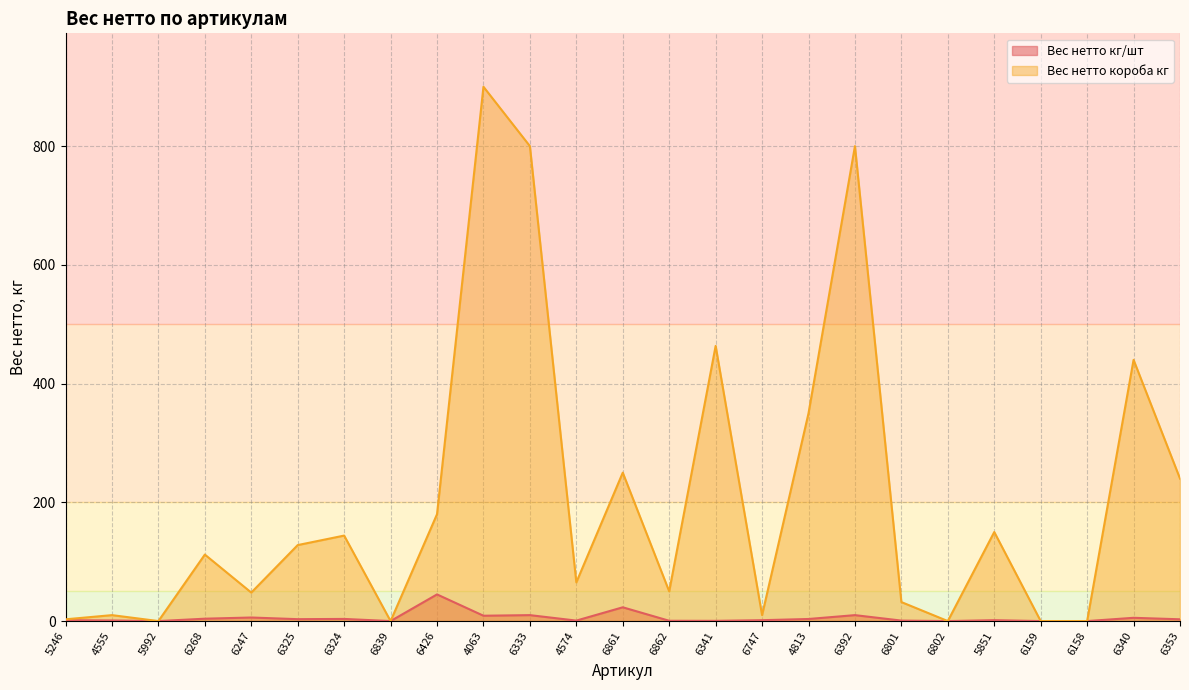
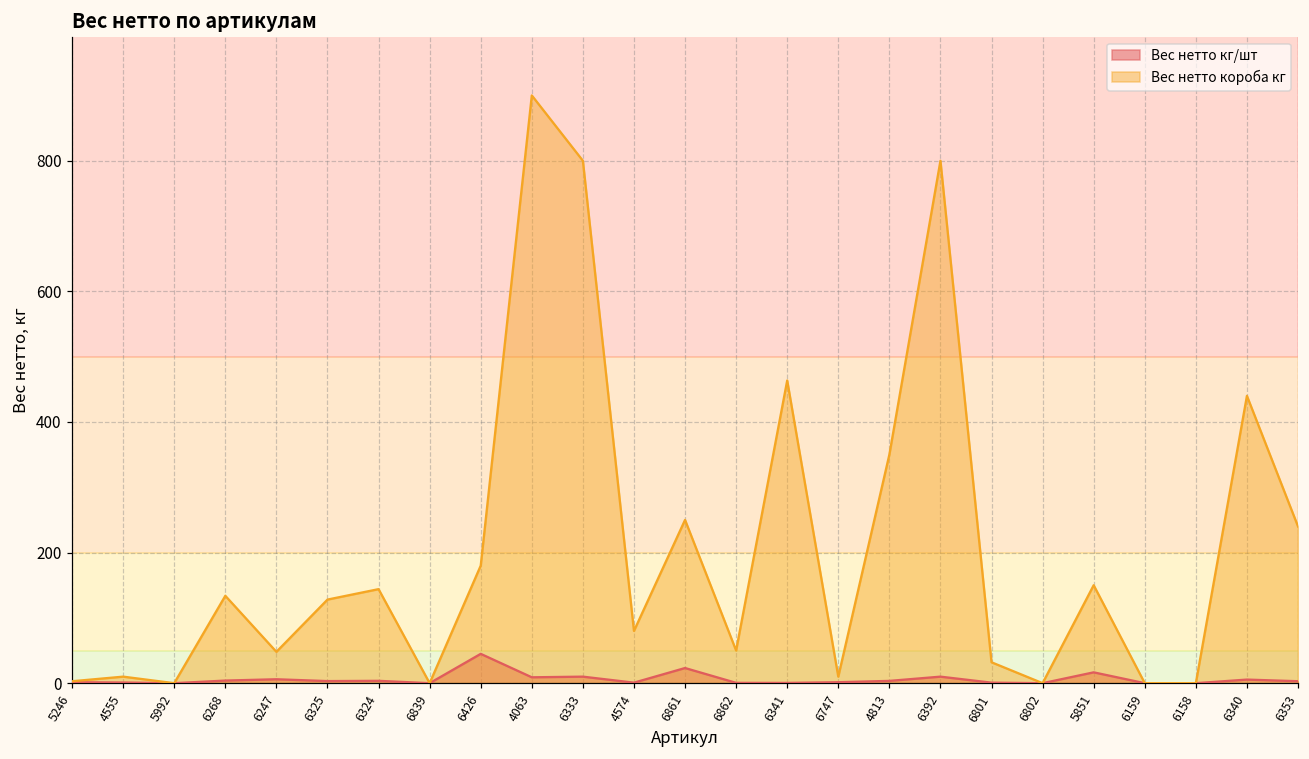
  {
    "Вес нетто кг/шт": {
      "4555": 0,
      "6268": 0,
      "6247": 10,
      "6325": 0,
      "6324": 0,
      "6426": 40,
      "4063": 10,
      "6333": 10,
      "4574": 0,
      "6861": 20,
      "6862": 0,
      "6341": 0,
      "6747": 0,
      "4813": 0,
      "6392": 10,
      "6801": 0,
-     "5851": 0,
+     "5851": 20,
      "6340": 10,
      "6353": 0
    },
    "Вес нетто короба кг": {
      "4555": 10,
-     "6268": 110,
+     "6268": 130,
      "6247": 50,
      "6325": 130,
      "6324": 140,
      "6426": 180,
      "4063": 900,
      "6333": 800,
-     "4574": 70,
+     "4574": 80,
      "6861": 250,
      "6862": 50,
      "6341": 460,
      "6747": 10,
      "4813": 350,
      "6392": 800,
      "6801": 30,
      "5851": 150,
      "6340": 440,
      "6353": 240
    }
  }
